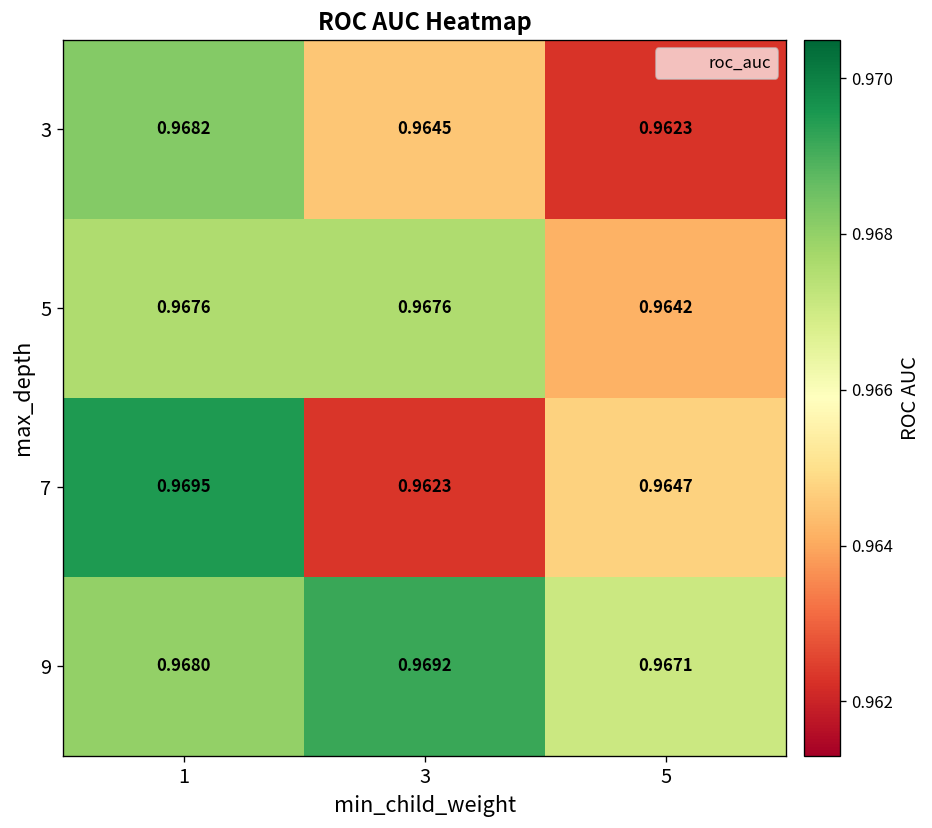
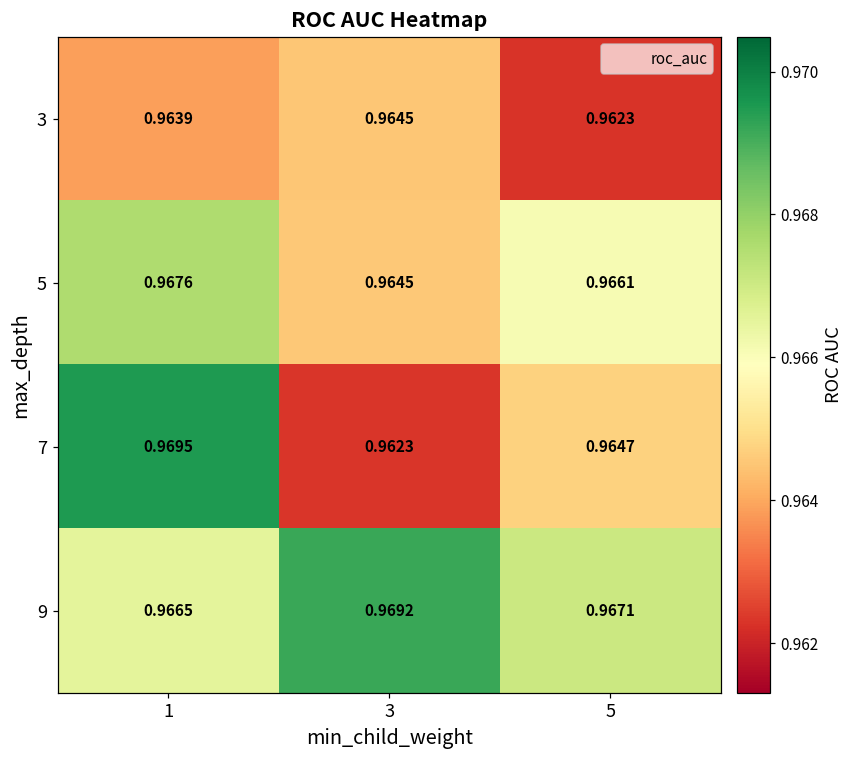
  {
    "3": {
-     "1": 0.9682,
+     "1": 0.9639,
      "3": 0.9645,
      "5": 0.9623
    },
    "5": {
      "1": 0.9676,
-     "3": 0.9676,
-     "5": 0.9642
+     "3": 0.9645,
+     "5": 0.9661
    },
    "7": {
      "1": 0.9695,
      "3": 0.9623,
      "5": 0.9647
    },
    "9": {
-     "1": 0.9680,
+     "1": 0.9665,
      "3": 0.9692,
      "5": 0.9671
    }
  }
